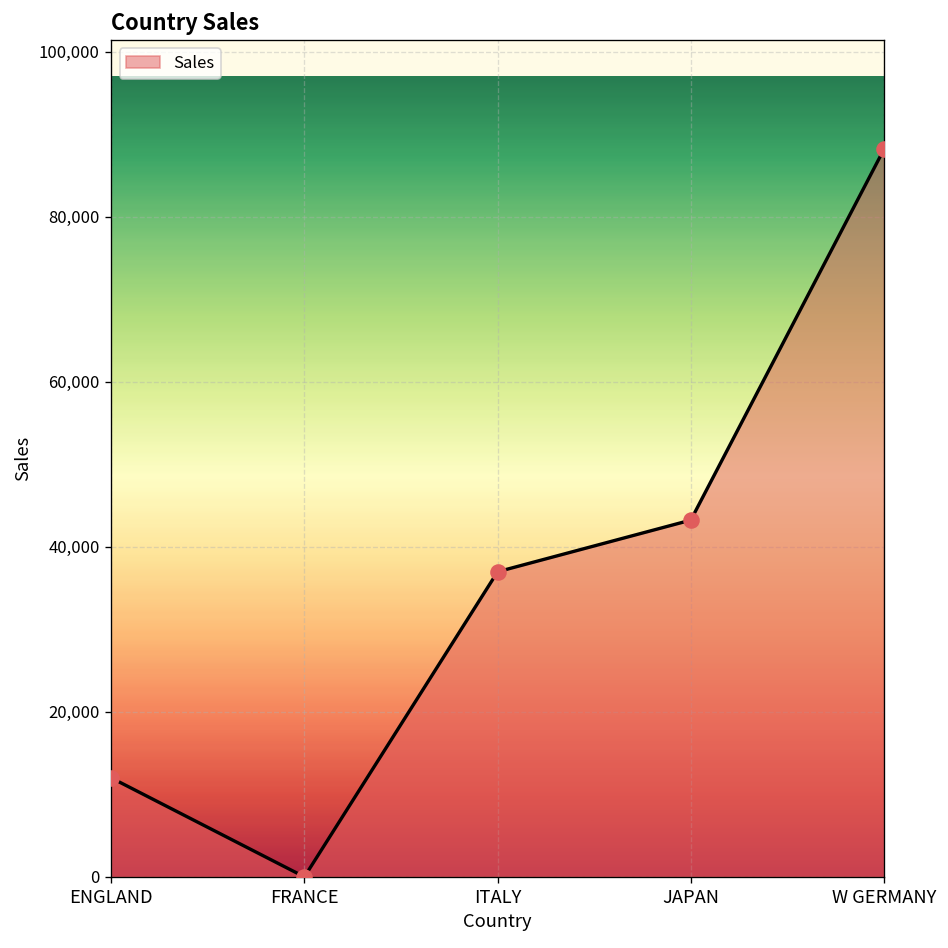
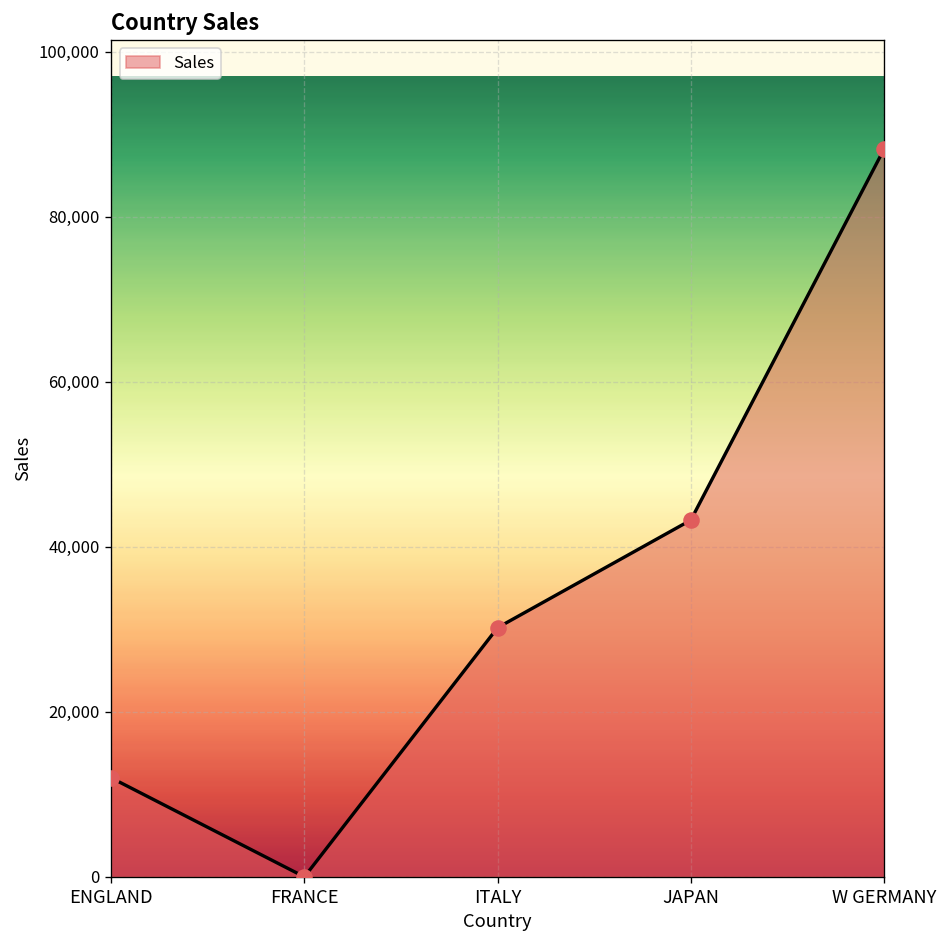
  {
    "ENGLAND": "12,000",
    "FRANCE": "0",
-   "ITALY": "37,000",
+   "ITALY": "30,000",
    "JAPAN": "43,000",
    "W GERMANY": "88,000"
  }
